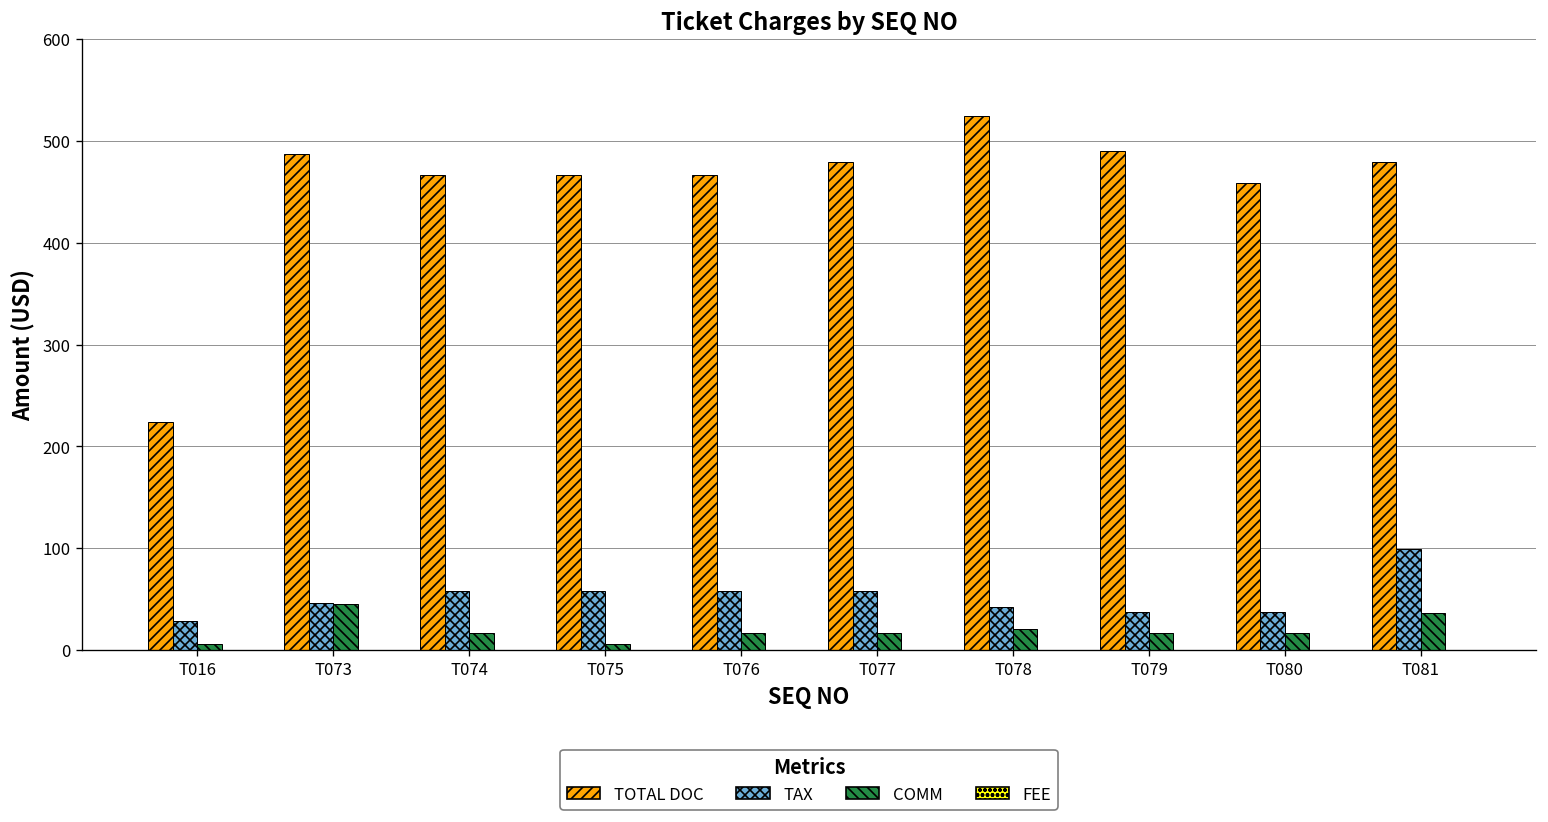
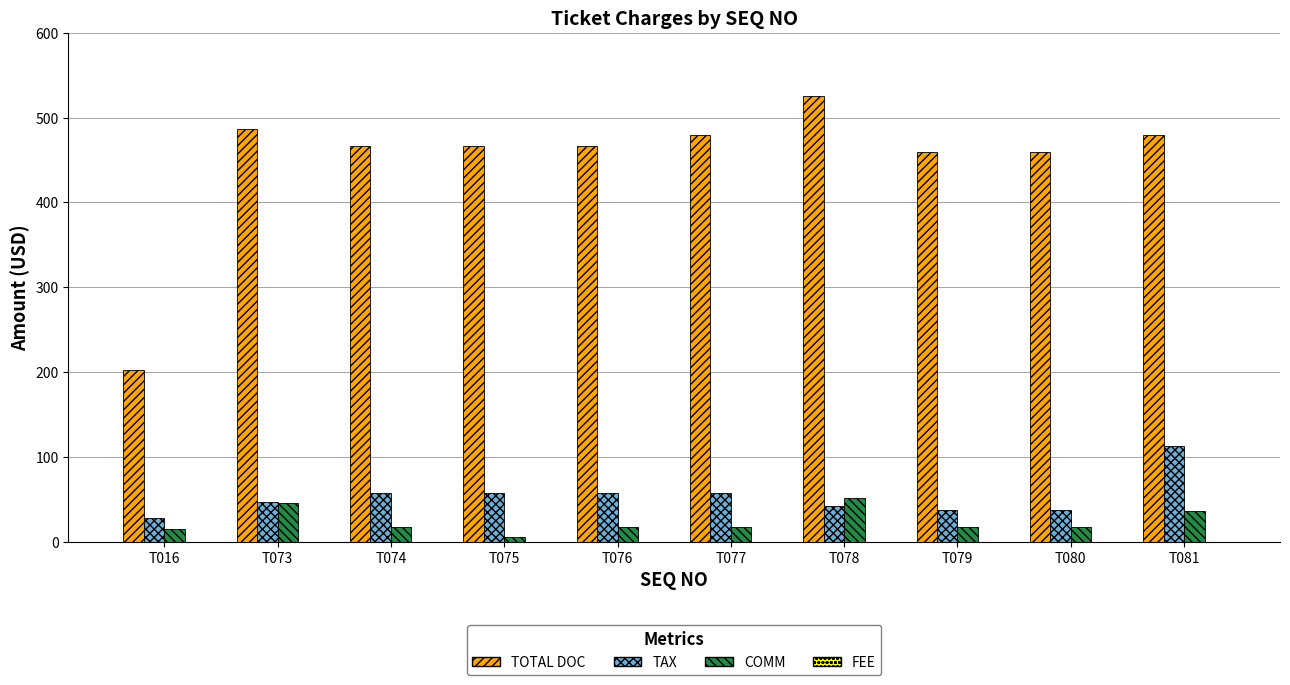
  {
    "TOTAL DOC": {
-     "T016": 220,
+     "T016": 200,
      "T073": 490,
      "T074": 470,
      "T075": 470,
      "T076": 470,
      "T077": 480,
      "T078": 530,
-     "T079": 490,
+     "T079": 460,
      "T080": 460,
      "T081": 480
    },
    "TAX": {
      "T016": 30,
      "T073": 50,
      "T074": 60,
      "T075": 60,
      "T076": 60,
      "T077": 60,
      "T078": 40,
      "T079": 40,
      "T080": 40,
-     "T081": 100
+     "T081": 110
    },
    "COMM": {
-     "T016": 10,
+     "T016": 20,
      "T073": 50,
      "T074": 20,
      "T075": 10,
      "T076": 20,
      "T077": 20,
-     "T078": 20,
+     "T078": 50,
      "T079": 20,
      "T080": 20,
      "T081": 40
    },
    "FEE": {
      "T016": 0,
      "T073": 0,
      "T074": 0,
      "T075": 0,
      "T076": 0,
      "T077": 0,
      "T078": 0,
      "T079": 0,
      "T080": 0,
      "T081": 0
    }
  }
